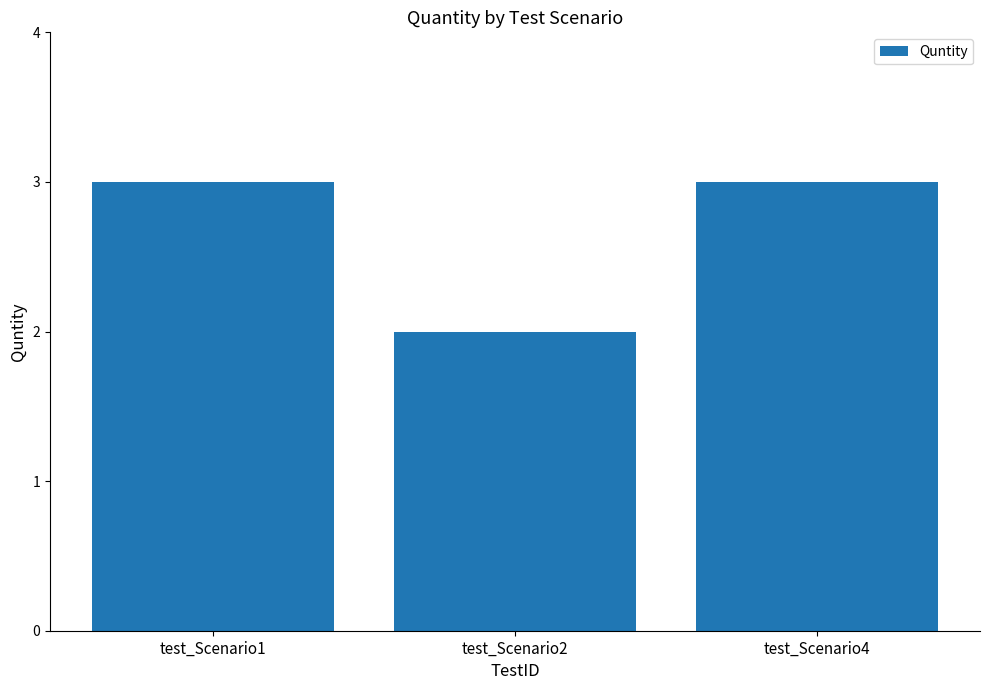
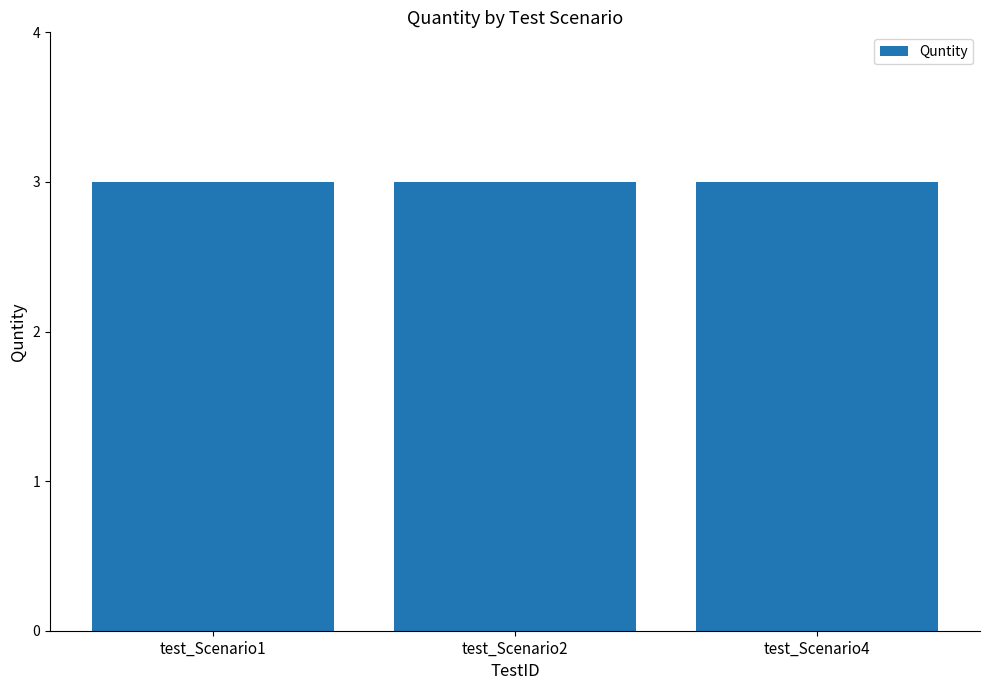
  {
    "test_Scenario1": 3,
-   "test_Scenario2": 2,
+   "test_Scenario2": 3,
    "test_Scenario4": 3
  }
